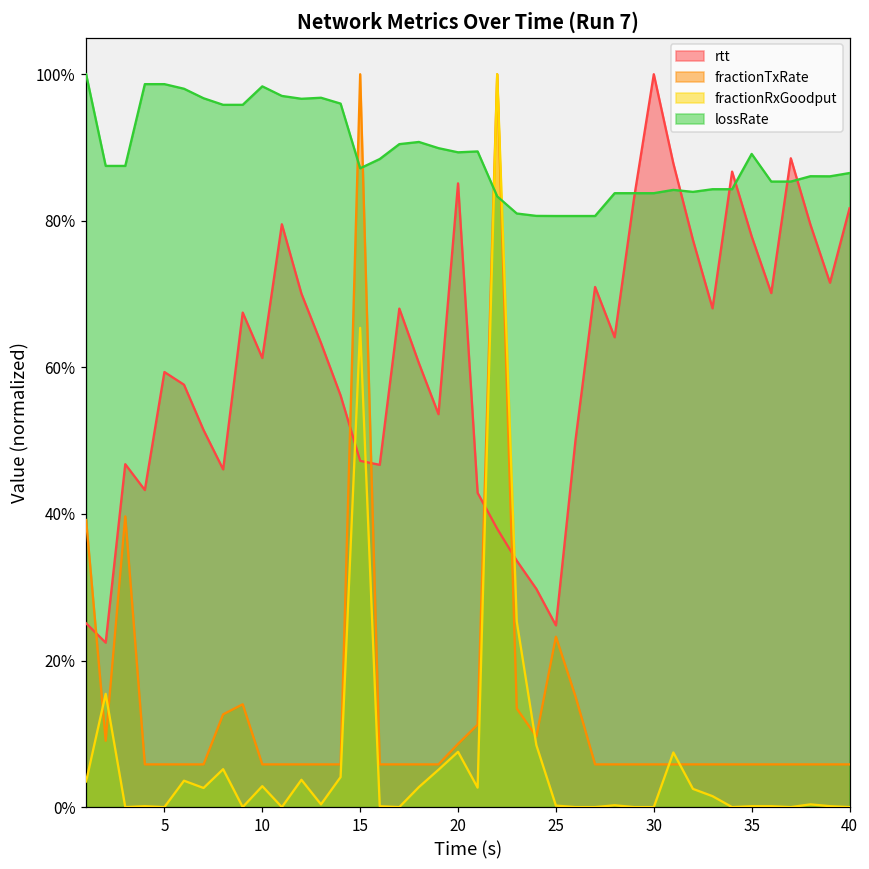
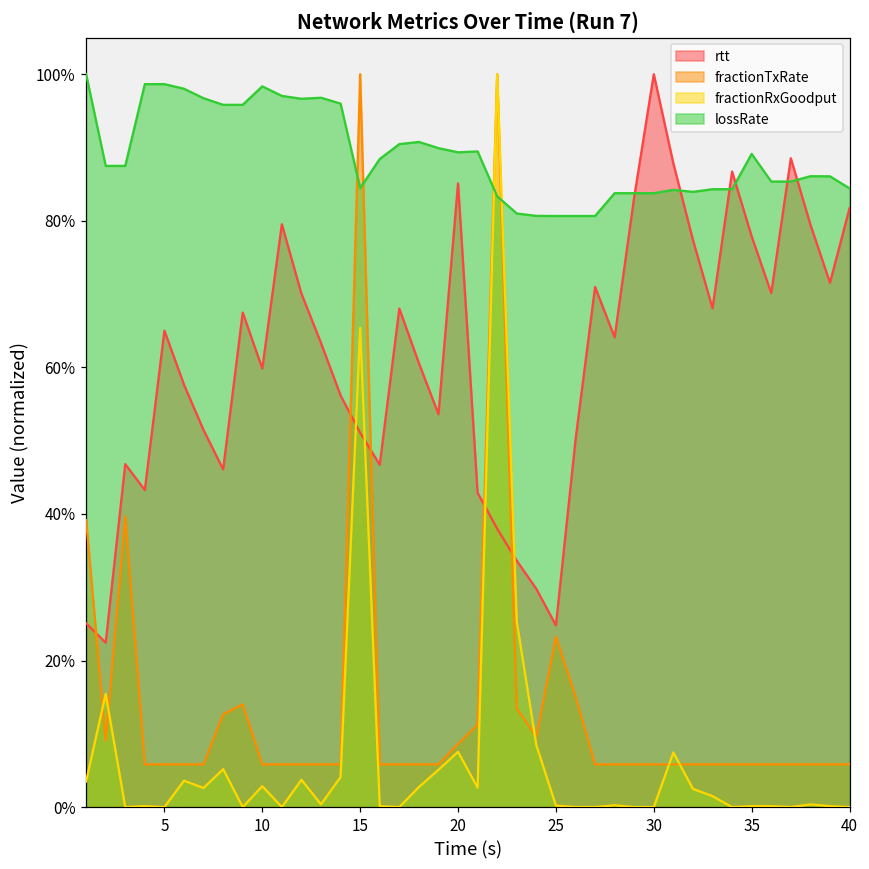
  {
    "rtt": {
-     "5": "59%",
-     "10": "61%",
-     "15": "47%",
+     "5": "65%",
+     "10": "60%",
+     "15": "51%",
      "20": "85%",
      "25": "25%",
      "30": "100%",
      "35": "78%",
      "40": "82%"
    },
    "lossRate": {
      "5": "99%",
      "10": "98%",
-     "15": "87%",
+     "15": "84%",
      "20": "89%",
      "25": "81%",
      "30": "84%",
      "35": "89%",
-     "40": "87%"
+     "40": "84%"
    }
  }
